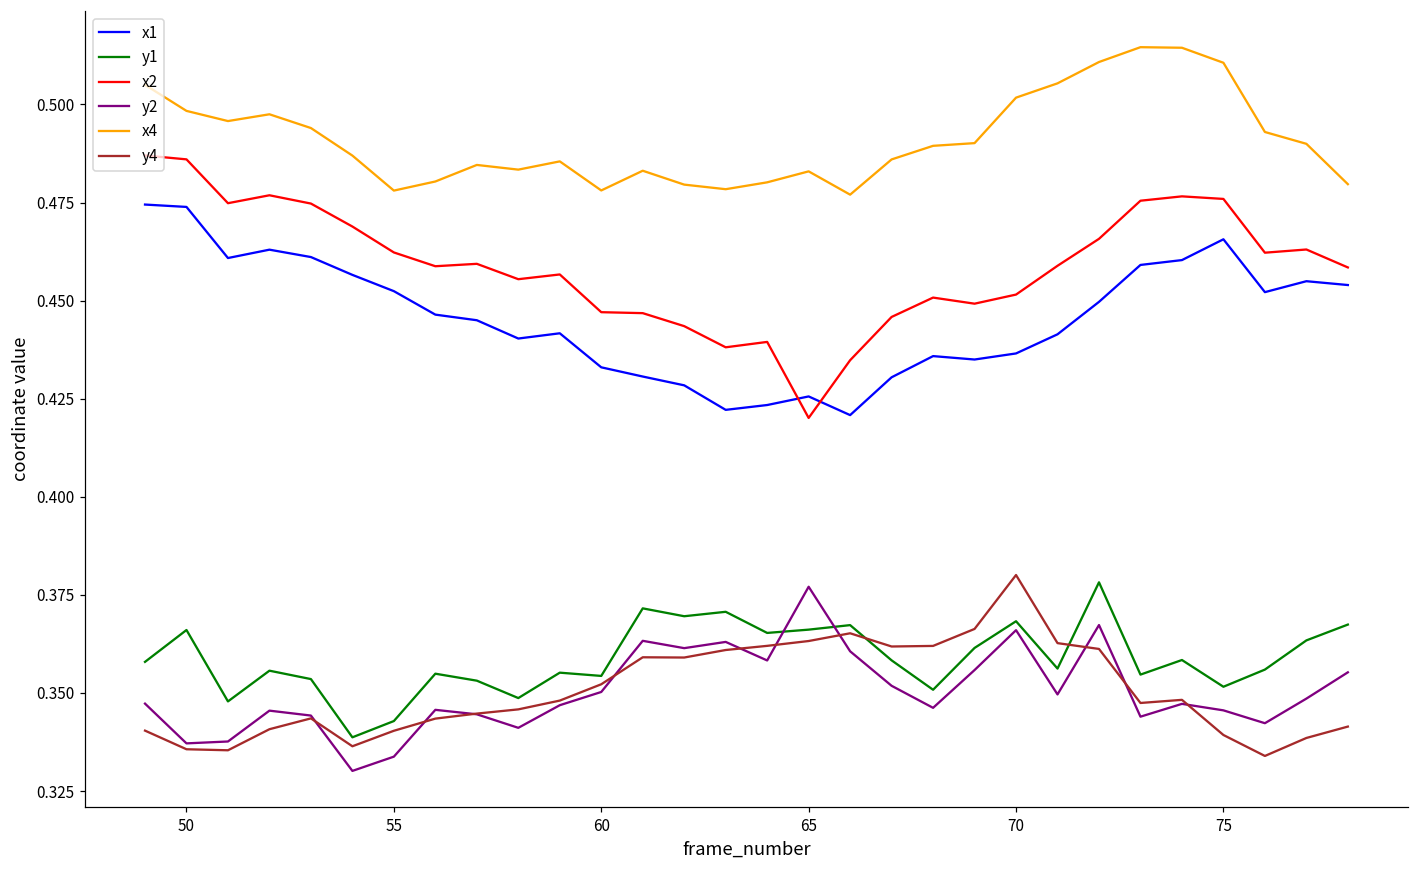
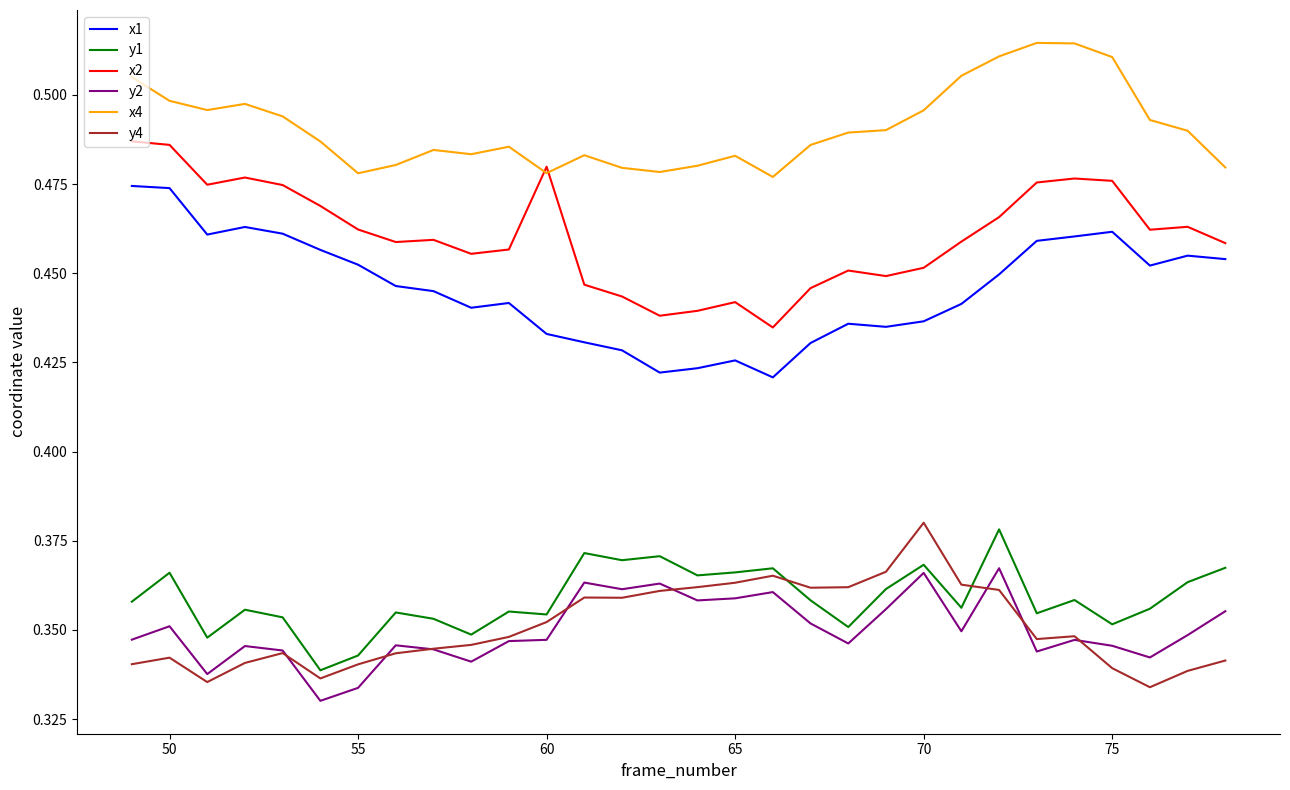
  {
    "x1": {
      "50": 0.474,
      "55": 0.452,
      "60": 0.433,
      "65": 0.426,
      "70": 0.437,
-     "75": 0.466
+     "75": 0.462
    },
    "y1": {
      "50": 0.366,
      "55": 0.343,
      "60": 0.354,
      "65": 0.366,
      "70": 0.368,
      "75": 0.352
    },
    "x2": {
      "50": 0.486,
      "55": 0.462,
-     "60": 0.447,
-     "65": 0.420,
+     "60": 0.480,
+     "65": 0.442,
      "70": 0.452,
      "75": 0.476
    },
    "y2": {
-     "50": 0.337,
+     "50": 0.351,
      "55": 0.334,
-     "60": 0.350,
-     "65": 0.377,
+     "60": 0.347,
+     "65": 0.359,
      "70": 0.366,
      "75": 0.346
    },
    "x4": {
      "50": 0.498,
      "55": 0.478,
      "60": 0.478,
      "65": 0.483,
-     "70": 0.502,
+     "70": 0.496,
      "75": 0.511
    },
    "y4": {
-     "50": 0.336,
+     "50": 0.342,
      "55": 0.340,
      "60": 0.352,
      "65": 0.363,
      "70": 0.380,
      "75": 0.339
    }
  }
